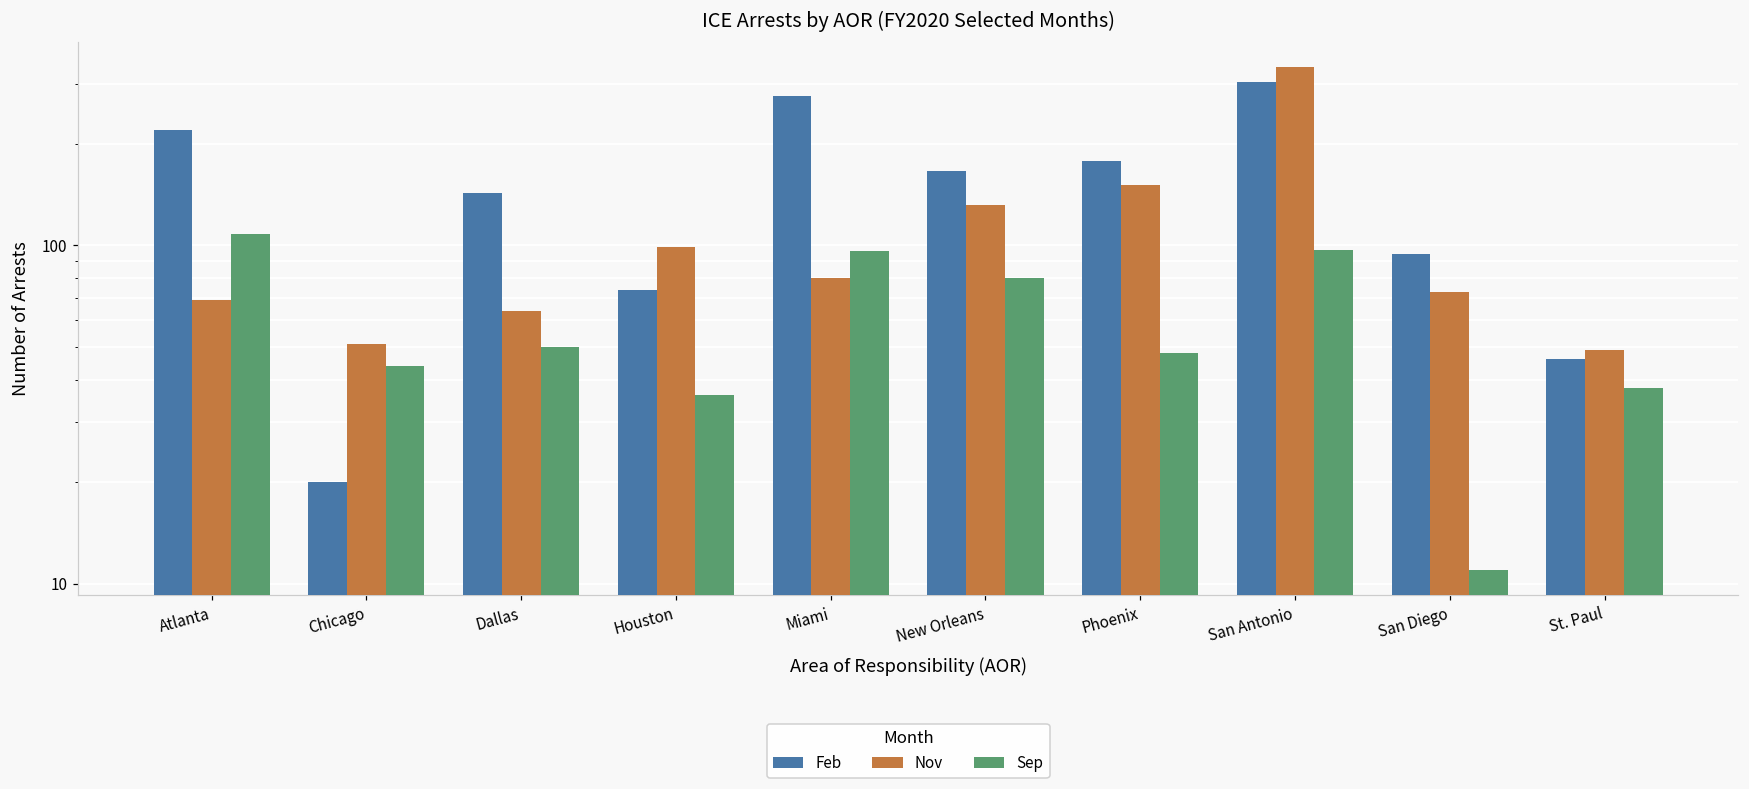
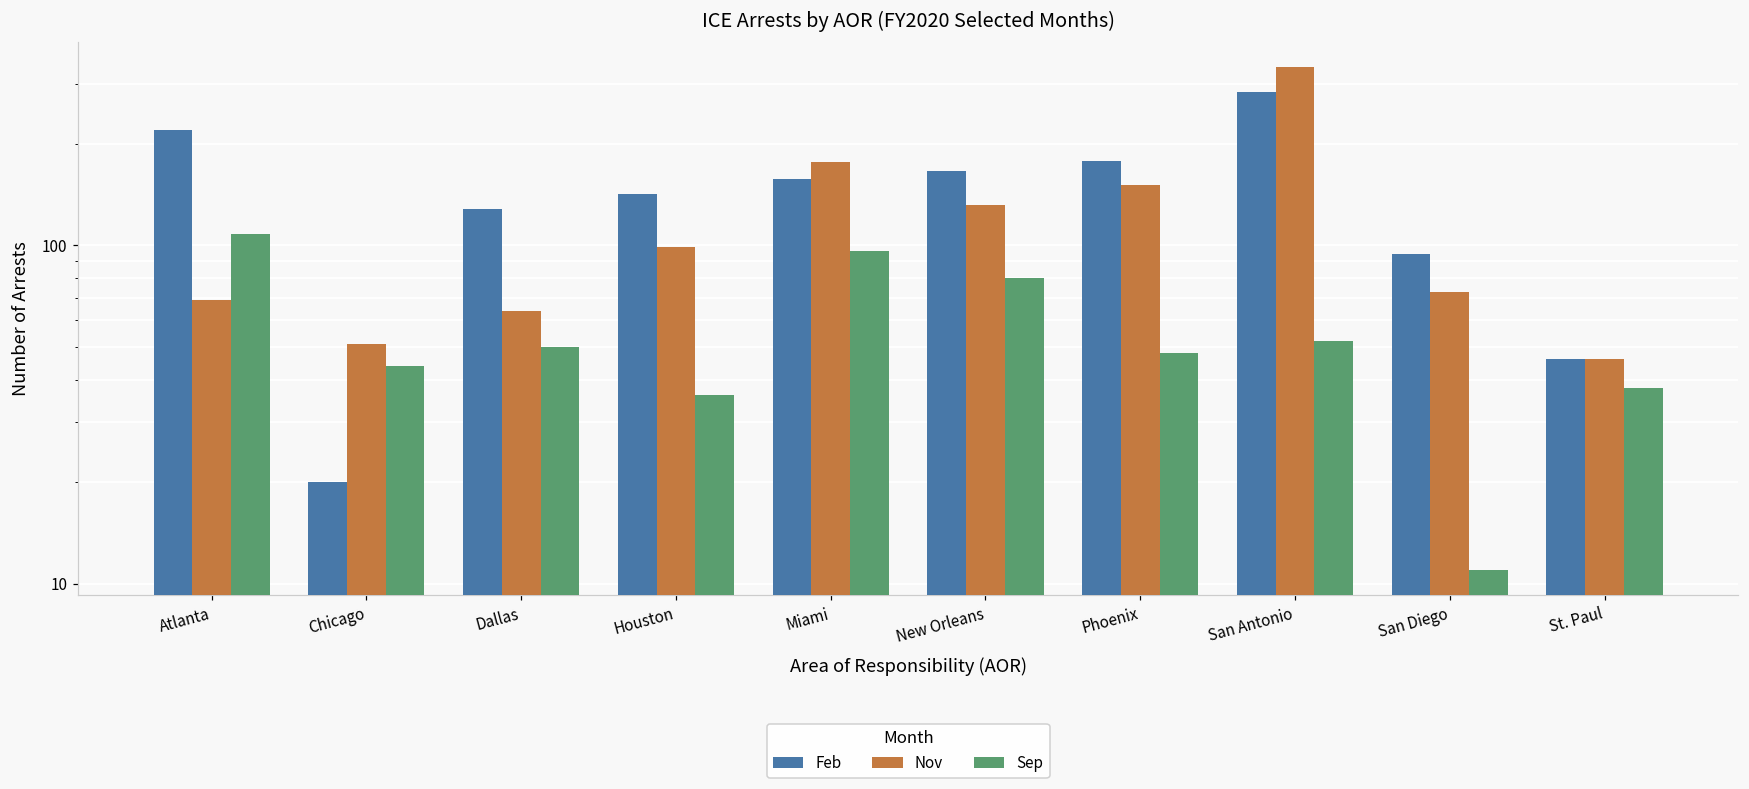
  {
    "Feb": {
      "Atlanta": 220,
      "Chicago": 20,
-     "Dallas": 140,
-     "Houston": 74,
-     "Miami": 280,
+     "Dallas": 128,
+     "Houston": 140,
+     "Miami": 160,
      "New Orleans": 170,
      "Phoenix": 180,
-     "San Antonio": 300,
+     "San Antonio": 280,
      "San Diego": 94,
      "St. Paul": 46
    },
    "Nov": {
      "Atlanta": 69,
      "Chicago": 51,
      "Dallas": 64,
      "Houston": 99,
-     "Miami": 80,
+     "Miami": 180,
      "New Orleans": 132,
      "Phoenix": 150,
      "San Antonio": 340,
      "San Diego": 73,
-     "St. Paul": 49
+     "St. Paul": 46
    },
    "Sep": {
      "Atlanta": 108,
      "Chicago": 44,
      "Dallas": 50,
      "Houston": 36,
      "Miami": 96,
      "New Orleans": 80,
      "Phoenix": 48,
-     "San Antonio": 97,
+     "San Antonio": 52,
      "San Diego": 11,
      "St. Paul": 38
    }
  }
